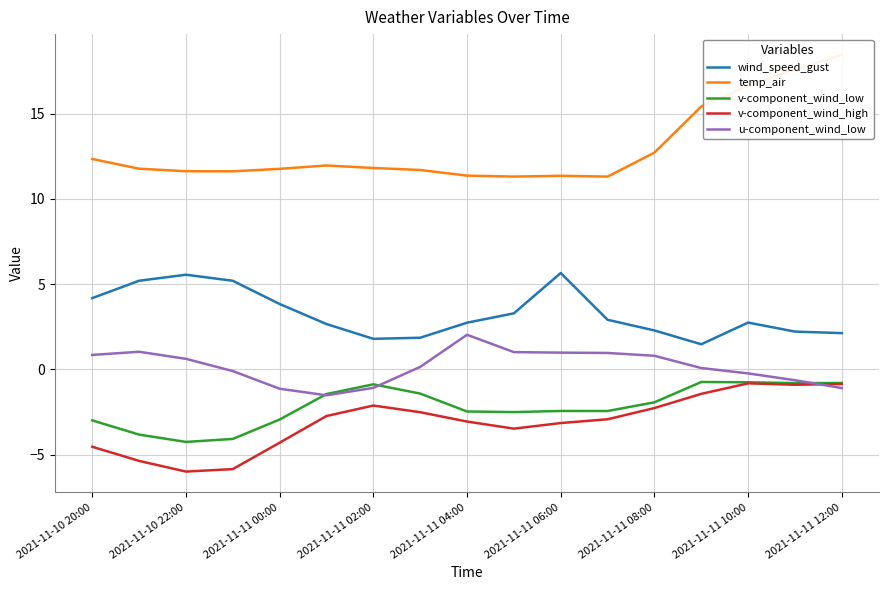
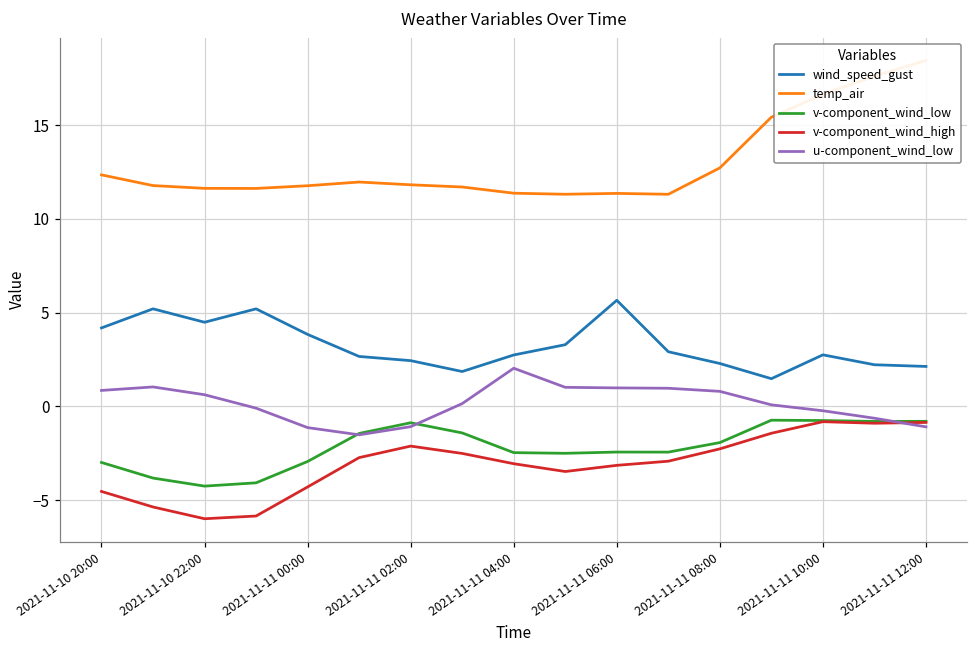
  {
    "wind_speed_gust": {
      "2021-11-10 20:00": 4.2,
-     "2021-11-10 22:00": 5.6,
+     "2021-11-10 22:00": 4.5,
      "2021-11-11 00:00": 3.8,
-     "2021-11-11 02:00": 1.8,
+     "2021-11-11 02:00": 2.4,
      "2021-11-11 04:00": 2.7,
      "2021-11-11 06:00": 5.7,
      "2021-11-11 08:00": 2.3,
      "2021-11-11 10:00": 2.7,
      "2021-11-11 12:00": 2.1
    },
    "temp_air": {
      "2021-11-10 20:00": 12.3,
      "2021-11-10 22:00": 11.6,
      "2021-11-11 00:00": 11.8,
      "2021-11-11 02:00": 11.8,
      "2021-11-11 04:00": 11.4,
      "2021-11-11 06:00": 11.4,
      "2021-11-11 08:00": 12.7
    },
    "v-component_wind_low": {
      "2021-11-10 20:00": -3.0,
      "2021-11-10 22:00": -4.3,
      "2021-11-11 00:00": -2.9,
      "2021-11-11 02:00": -0.9,
      "2021-11-11 04:00": -2.5,
      "2021-11-11 06:00": -2.4,
      "2021-11-11 08:00": -1.9
    },
    "v-component_wind_high": {
      "2021-11-10 20:00": -4.5,
      "2021-11-10 22:00": -6.0,
      "2021-11-11 00:00": -4.3,
      "2021-11-11 02:00": -2.1,
      "2021-11-11 04:00": -3.1,
      "2021-11-11 06:00": -3.1,
      "2021-11-11 08:00": -2.3
    },
    "u-component_wind_low": {
      "2021-11-10 20:00": 0.8,
      "2021-11-10 22:00": 0.6,
      "2021-11-11 00:00": -1.1,
      "2021-11-11 02:00": -1.1,
      "2021-11-11 04:00": 2.0,
      "2021-11-11 06:00": 1.0,
      "2021-11-11 08:00": 0.8,
      "2021-11-11 10:00": -0.2,
      "2021-11-11 12:00": -1.1
    }
  }
